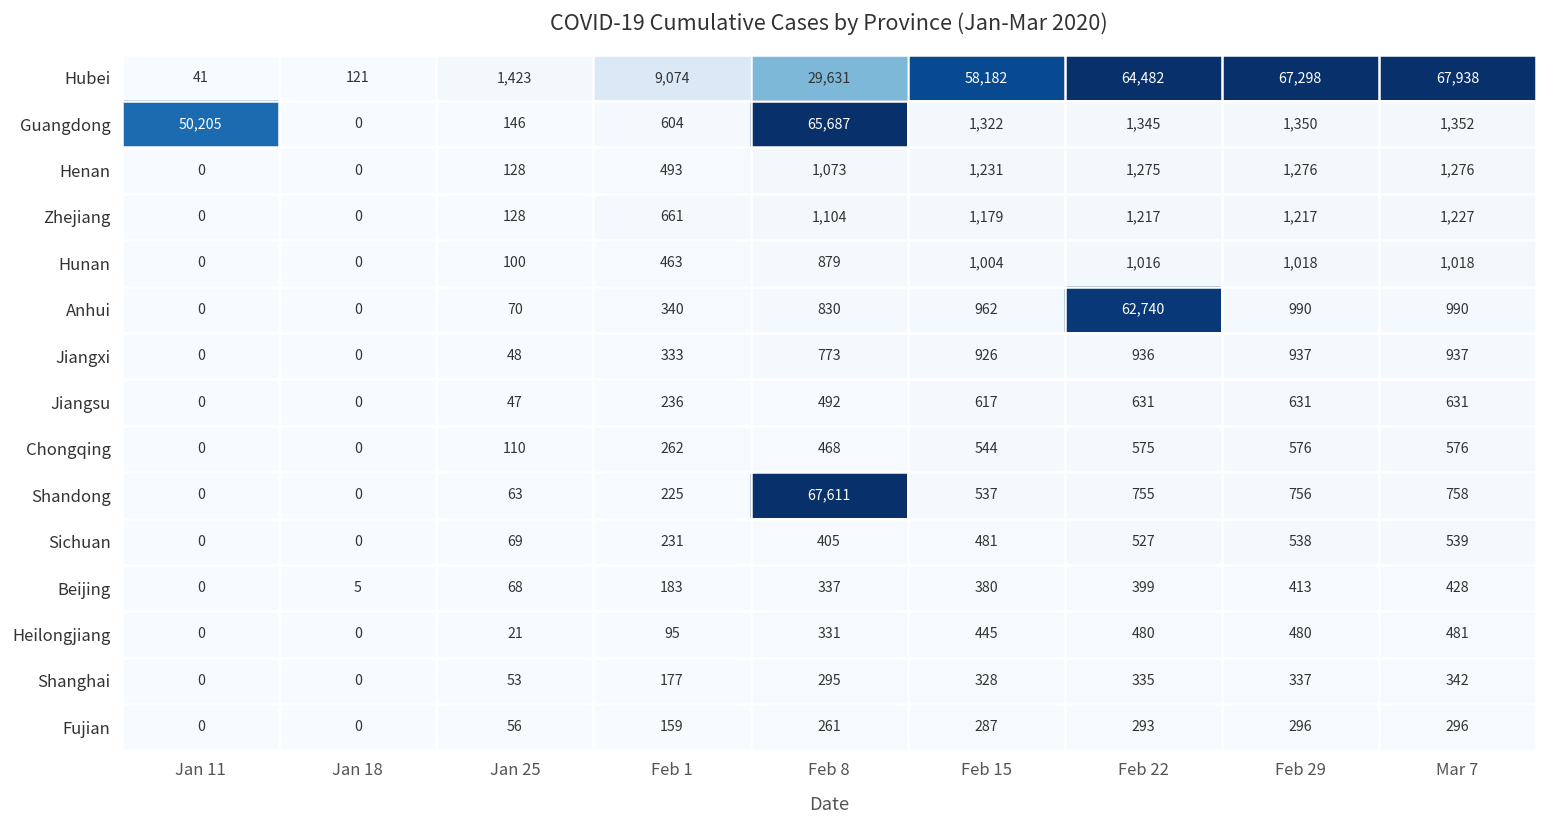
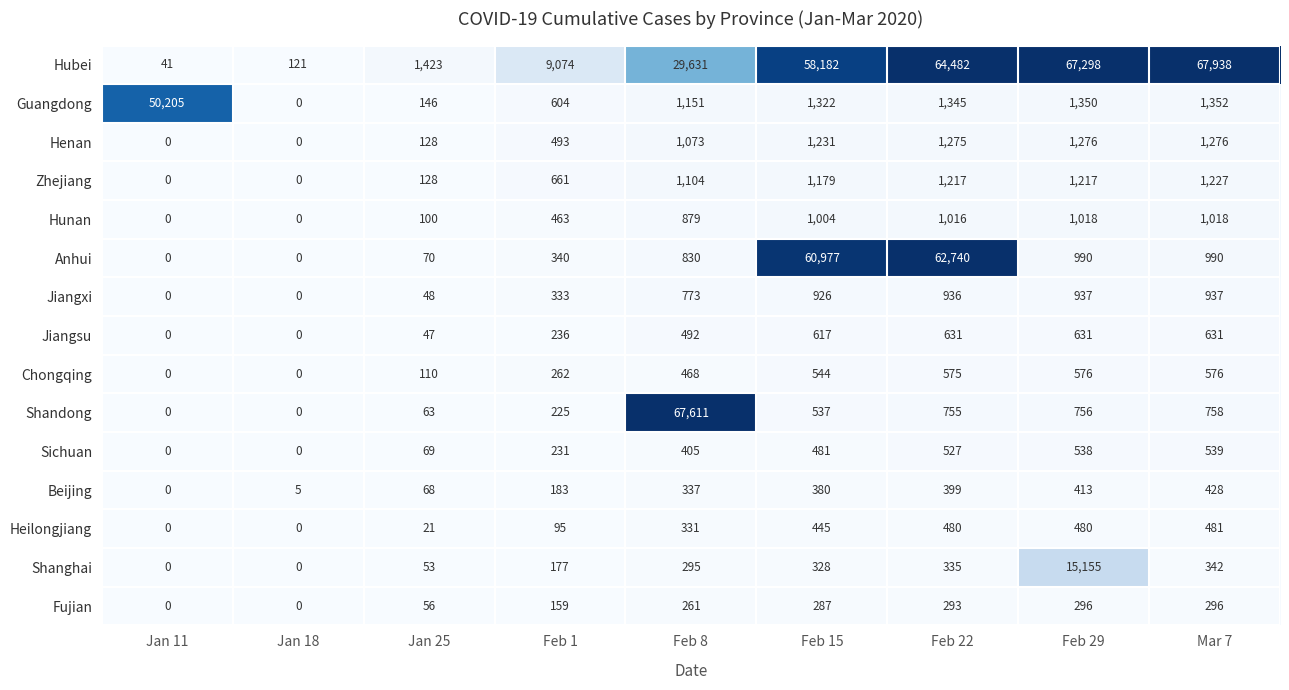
  {
    "Hubei": {
      "Jan 11": "41",
      "Jan 18": "121",
      "Jan 25": "1,423",
      "Feb 1": "9,074",
      "Feb 8": "29,631",
      "Feb 15": "58,182",
      "Feb 22": "64,482",
      "Feb 29": "67,298",
      "Mar 7": "67,938"
    },
    "Guangdong": {
      "Jan 11": "50,205",
      "Jan 18": "0",
      "Jan 25": "146",
      "Feb 1": "604",
-     "Feb 8": "65,687",
+     "Feb 8": "1,151",
      "Feb 15": "1,322",
      "Feb 22": "1,345",
      "Feb 29": "1,350",
      "Mar 7": "1,352"
    },
    "Henan": {
      "Jan 11": "0",
      "Jan 18": "0",
      "Jan 25": "128",
      "Feb 1": "493",
      "Feb 8": "1,073",
      "Feb 15": "1,231",
      "Feb 22": "1,275",
      "Feb 29": "1,276",
      "Mar 7": "1,276"
    },
    "Zhejiang": {
      "Jan 11": "0",
      "Jan 18": "0",
      "Jan 25": "128",
      "Feb 1": "661",
      "Feb 8": "1,104",
      "Feb 15": "1,179",
      "Feb 22": "1,217",
      "Feb 29": "1,217",
      "Mar 7": "1,227"
    },
    "Hunan": {
      "Jan 11": "0",
      "Jan 18": "0",
      "Jan 25": "100",
      "Feb 1": "463",
      "Feb 8": "879",
      "Feb 15": "1,004",
      "Feb 22": "1,016",
      "Feb 29": "1,018",
      "Mar 7": "1,018"
    },
    "Anhui": {
      "Jan 11": "0",
      "Jan 18": "0",
      "Jan 25": "70",
      "Feb 1": "340",
      "Feb 8": "830",
-     "Feb 15": "962",
+     "Feb 15": "60,977",
      "Feb 22": "62,740",
      "Feb 29": "990",
      "Mar 7": "990"
    },
    "Jiangxi": {
      "Jan 11": "0",
      "Jan 18": "0",
      "Jan 25": "48",
      "Feb 1": "333",
      "Feb 8": "773",
      "Feb 15": "926",
      "Feb 22": "936",
      "Feb 29": "937",
      "Mar 7": "937"
    },
    "Jiangsu": {
      "Jan 11": "0",
      "Jan 18": "0",
      "Jan 25": "47",
      "Feb 1": "236",
      "Feb 8": "492",
      "Feb 15": "617",
      "Feb 22": "631",
      "Feb 29": "631",
      "Mar 7": "631"
    },
    "Chongqing": {
      "Jan 11": "0",
      "Jan 18": "0",
      "Jan 25": "110",
      "Feb 1": "262",
      "Feb 8": "468",
      "Feb 15": "544",
      "Feb 22": "575",
      "Feb 29": "576",
      "Mar 7": "576"
    },
    "Shandong": {
      "Jan 11": "0",
      "Jan 18": "0",
      "Jan 25": "63",
      "Feb 1": "225",
      "Feb 8": "67,611",
      "Feb 15": "537",
      "Feb 22": "755",
      "Feb 29": "756",
      "Mar 7": "758"
    },
    "Sichuan": {
      "Jan 11": "0",
      "Jan 18": "0",
      "Jan 25": "69",
      "Feb 1": "231",
      "Feb 8": "405",
      "Feb 15": "481",
      "Feb 22": "527",
      "Feb 29": "538",
      "Mar 7": "539"
    },
    "Beijing": {
      "Jan 11": "0",
      "Jan 18": "5",
      "Jan 25": "68",
      "Feb 1": "183",
      "Feb 8": "337",
      "Feb 15": "380",
      "Feb 22": "399",
      "Feb 29": "413",
      "Mar 7": "428"
    },
    "Heilongjiang": {
      "Jan 11": "0",
      "Jan 18": "0",
      "Jan 25": "21",
      "Feb 1": "95",
      "Feb 8": "331",
      "Feb 15": "445",
      "Feb 22": "480",
      "Feb 29": "480",
      "Mar 7": "481"
    },
    "Shanghai": {
      "Jan 11": "0",
      "Jan 18": "0",
      "Jan 25": "53",
      "Feb 1": "177",
      "Feb 8": "295",
      "Feb 15": "328",
      "Feb 22": "335",
-     "Feb 29": "337",
+     "Feb 29": "15,155",
      "Mar 7": "342"
    },
    "Fujian": {
      "Jan 11": "0",
      "Jan 18": "0",
      "Jan 25": "56",
      "Feb 1": "159",
      "Feb 8": "261",
      "Feb 15": "287",
      "Feb 22": "293",
      "Feb 29": "296",
      "Mar 7": "296"
    }
  }
